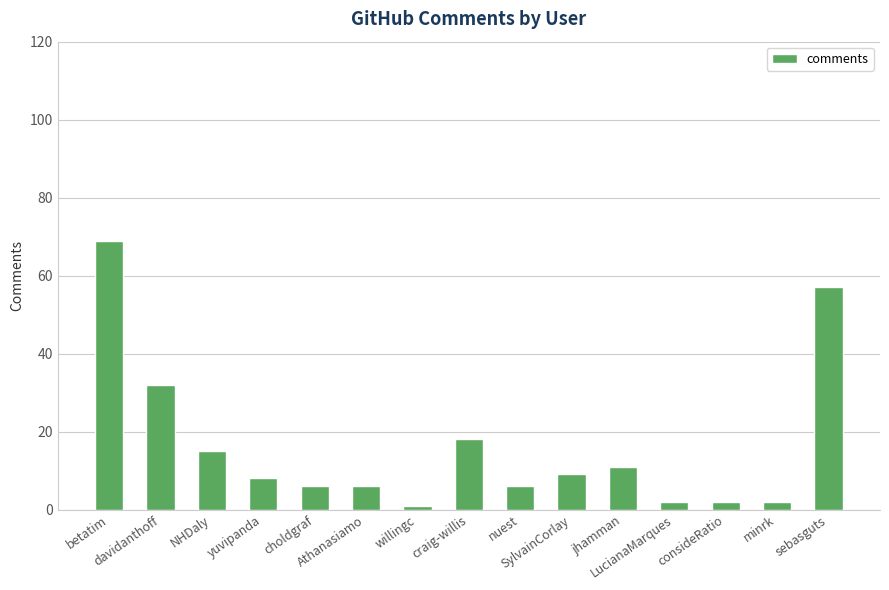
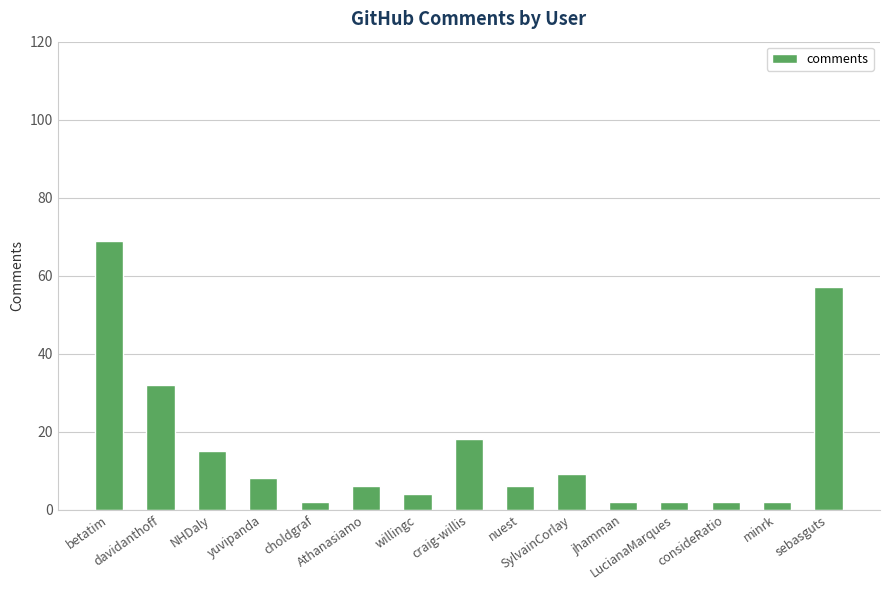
  {
    "betatim": 69,
    "davidanthoff": 32,
    "NHDaly": 15,
    "yuvipanda": 8,
-   "choldgraf": 6,
+   "choldgraf": 2,
    "Athanasiamo": 6,
-   "willingc": 1,
+   "willingc": 4,
    "craig-willis": 18,
    "nuest": 6,
    "SylvainCorlay": 9,
-   "jhamman": 11,
+   "jhamman": 2,
    "LucianaMarques": 2,
    "consideRatio": 2,
    "minrk": 2,
    "sebasguts": 57
  }
